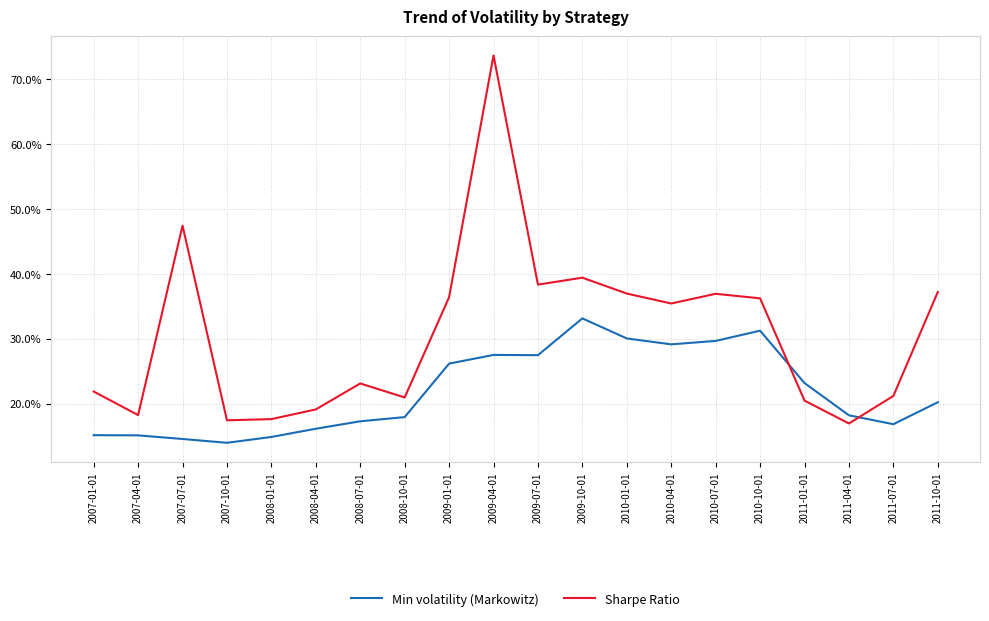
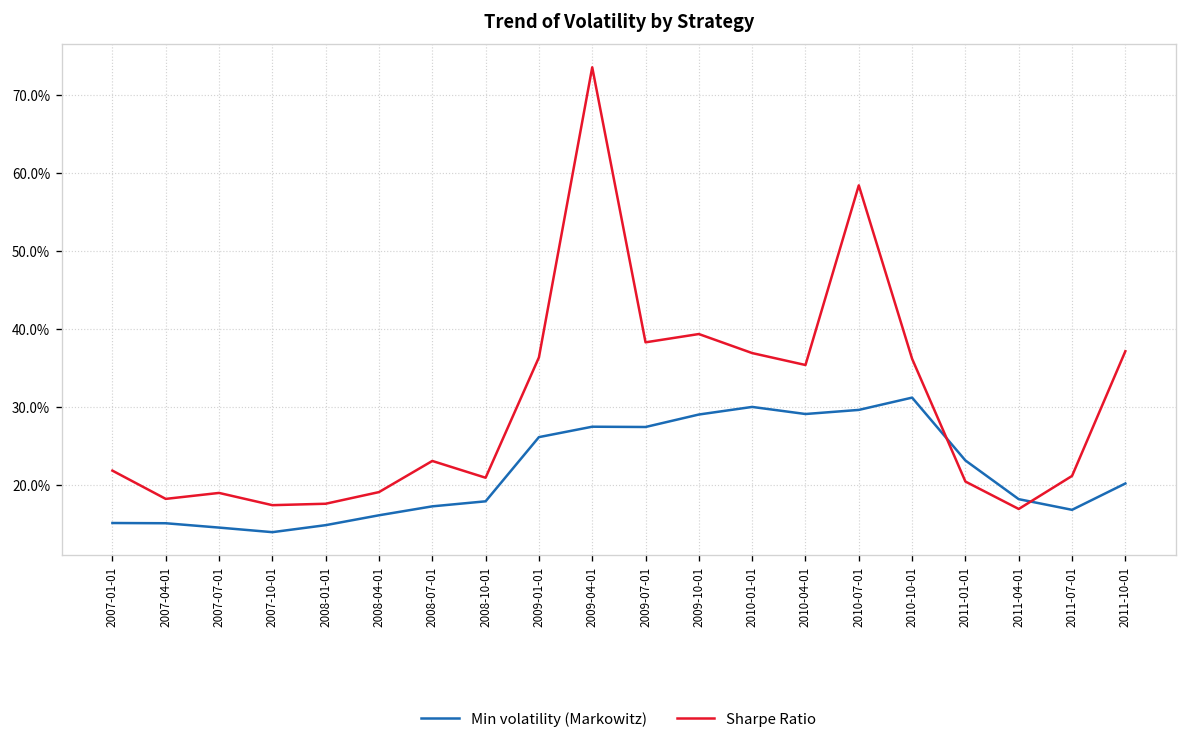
  {
    "Min volatility (Markowitz)": {
      "2007-01-01": "15%",
      "2007-04-01": "15%",
      "2007-07-01": "15%",
      "2007-10-01": "14%",
      "2008-01-01": "15%",
      "2008-04-01": "16%",
      "2008-07-01": "17%",
      "2008-10-01": "18%",
      "2009-01-01": "26%",
      "2009-04-01": "27%",
      "2009-07-01": "27%",
-     "2009-10-01": "33%",
+     "2009-10-01": "29%",
      "2010-01-01": "30%",
      "2010-04-01": "29%",
      "2010-07-01": "30%",
      "2010-10-01": "31%",
      "2011-01-01": "23%",
      "2011-04-01": "18%",
      "2011-07-01": "17%",
      "2011-10-01": "20%"
    },
    "Sharpe Ratio": {
      "2007-01-01": "22%",
      "2007-04-01": "18%",
-     "2007-07-01": "47%",
+     "2007-07-01": "19%",
      "2007-10-01": "17%",
      "2008-01-01": "18%",
      "2008-04-01": "19%",
      "2008-07-01": "23%",
      "2008-10-01": "21%",
      "2009-01-01": "36%",
      "2009-04-01": "74%",
      "2009-07-01": "38%",
      "2009-10-01": "39%",
      "2010-01-01": "37%",
      "2010-04-01": "35%",
-     "2010-07-01": "37%",
+     "2010-07-01": "58%",
      "2010-10-01": "36%",
      "2011-01-01": "20%",
      "2011-04-01": "17%",
      "2011-07-01": "21%",
      "2011-10-01": "37%"
    }
  }
